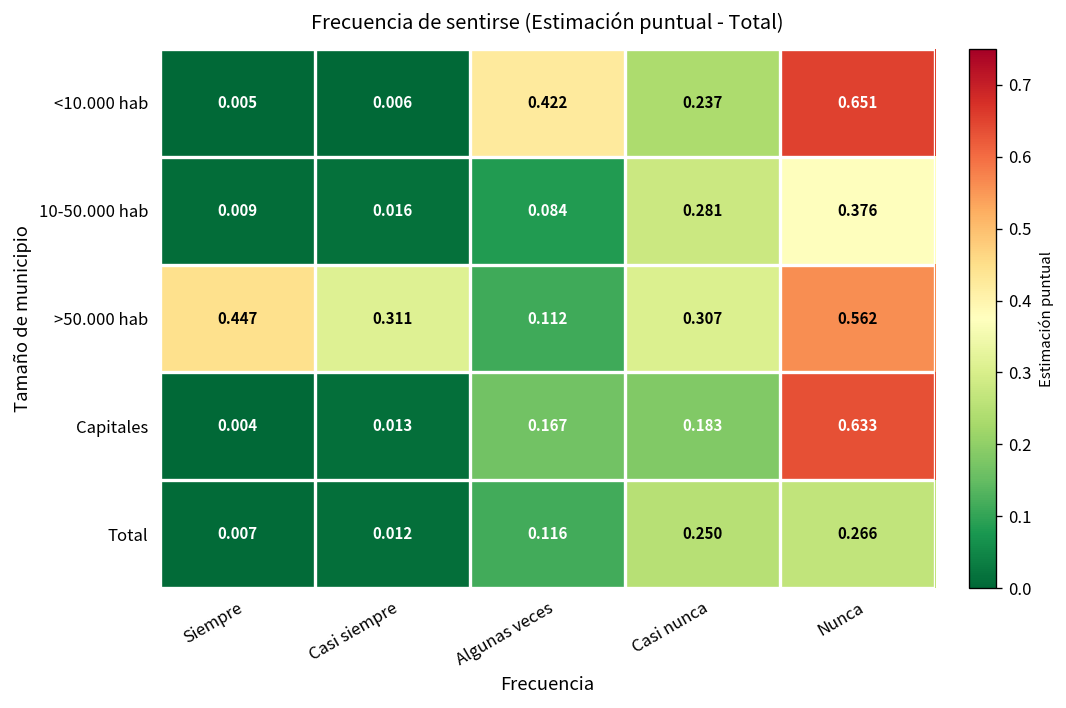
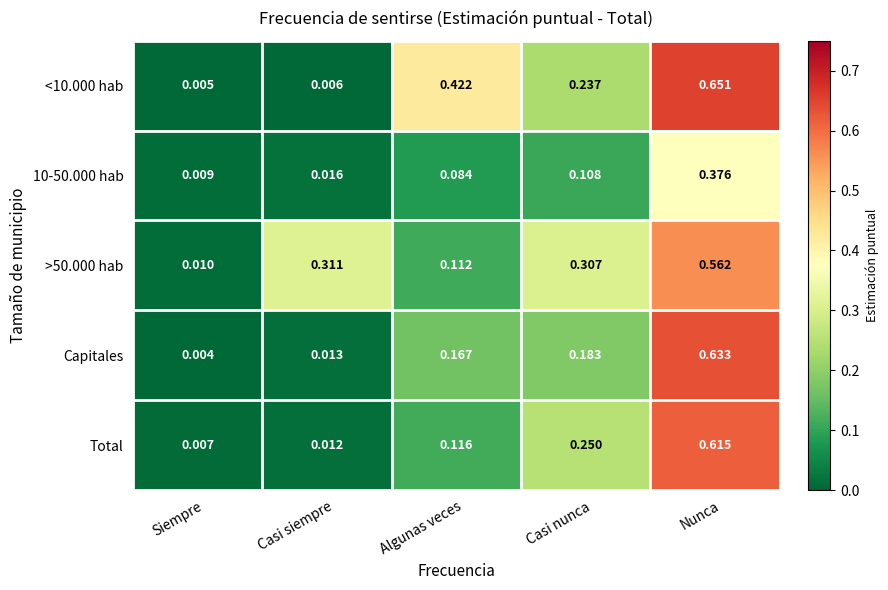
  {
    "<10.000 hab": {
      "Siempre": 0.005,
      "Casi siempre": 0.006,
      "Algunas veces": 0.422,
      "Casi nunca": 0.237,
      "Nunca": 0.651
    },
    "10-50.000 hab": {
      "Siempre": 0.009,
      "Casi siempre": 0.016,
      "Algunas veces": 0.084,
-     "Casi nunca": 0.281,
+     "Casi nunca": 0.108,
      "Nunca": 0.376
    },
    ">50.000 hab": {
-     "Siempre": 0.447,
+     "Siempre": 0.010,
      "Casi siempre": 0.311,
      "Algunas veces": 0.112,
      "Casi nunca": 0.307,
      "Nunca": 0.562
    },
    "Capitales": {
      "Siempre": 0.004,
      "Casi siempre": 0.013,
      "Algunas veces": 0.167,
      "Casi nunca": 0.183,
      "Nunca": 0.633
    },
    "Total": {
      "Siempre": 0.007,
      "Casi siempre": 0.012,
      "Algunas veces": 0.116,
      "Casi nunca": 0.250,
-     "Nunca": 0.266
+     "Nunca": 0.615
    }
  }
